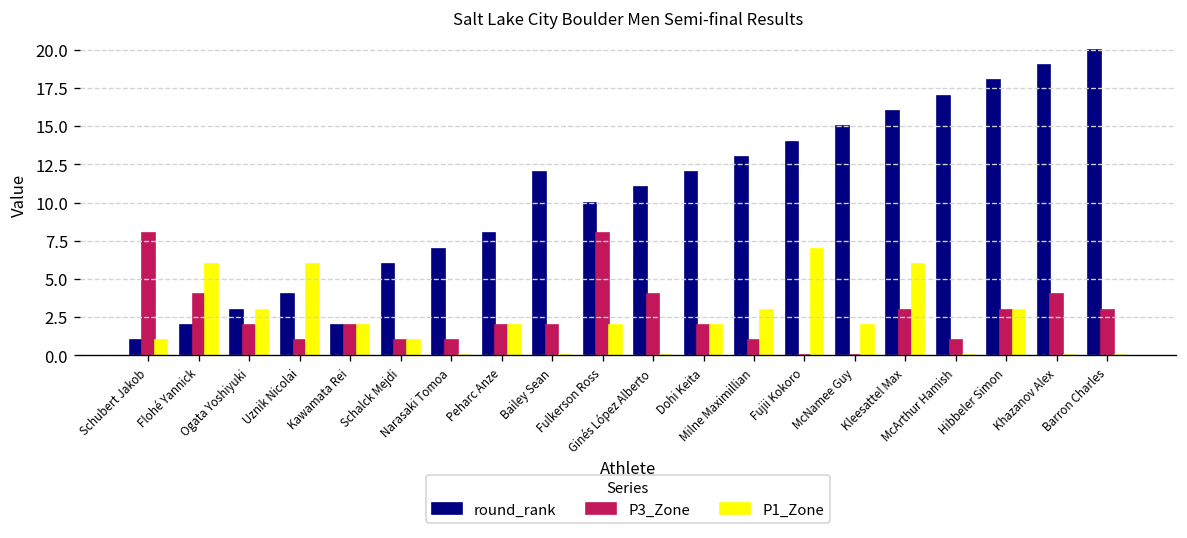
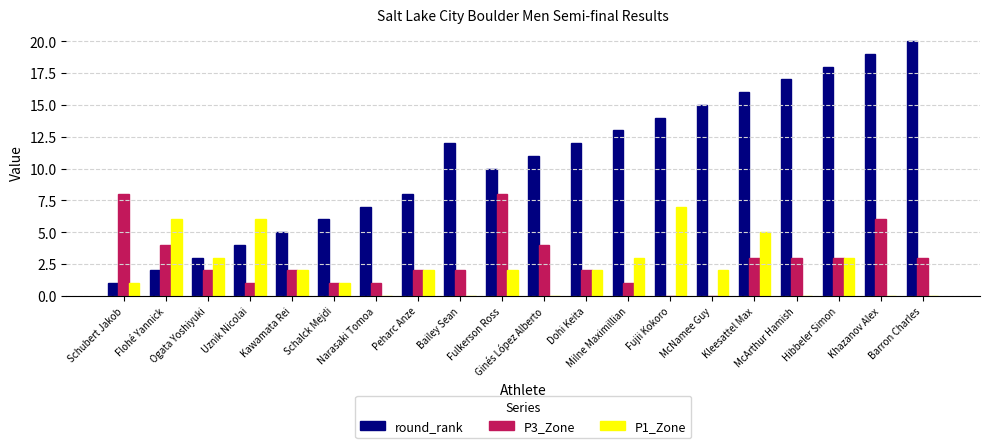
  {
    "round_rank": {
      "Schubert Jakob": 1,
      "Flohé Yannick": 2,
      "Ogata Yoshiyuki": 3,
      "Uznik Nicolai": 4,
-     "Kawamata Rei": 2,
+     "Kawamata Rei": 5,
      "Schalck Mejdi": 6,
      "Narasaki Tomoa": 7,
      "Peharc Anze": 8,
      "Bailey Sean": 12,
      "Fulkerson Ross": 10,
      "Ginés López Alberto": 11,
      "Dohi Keita": 12,
      "Milne Maximillian": 13,
      "Fujii Kokoro": 14,
      "McNamee Guy": 15,
      "Kleesattel Max": 16,
      "McArthur Hamish": 17,
      "Hibbeler Simon": 18,
      "Khazanov Alex": 19,
      "Barron Charles": 20
    },
    "P3_Zone": {
      "Schubert Jakob": 8,
      "Flohé Yannick": 4,
      "Ogata Yoshiyuki": 2,
      "Uznik Nicolai": 1,
      "Kawamata Rei": 2,
      "Schalck Mejdi": 1,
      "Narasaki Tomoa": 1,
      "Peharc Anze": 2,
      "Bailey Sean": 2,
      "Fulkerson Ross": 8,
      "Ginés López Alberto": 4,
      "Dohi Keita": 2,
      "Milne Maximillian": 1,
      "Fujii Kokoro": 0,
      "McNamee Guy": 0,
      "Kleesattel Max": 3,
-     "McArthur Hamish": 1,
+     "McArthur Hamish": 3,
      "Hibbeler Simon": 3,
-     "Khazanov Alex": 4,
+     "Khazanov Alex": 6,
      "Barron Charles": 3
    },
    "P1_Zone": {
      "Schubert Jakob": 1,
      "Flohé Yannick": 6,
      "Ogata Yoshiyuki": 3,
      "Uznik Nicolai": 6,
      "Kawamata Rei": 2,
      "Schalck Mejdi": 1,
      "Narasaki Tomoa": 0,
      "Peharc Anze": 2,
      "Bailey Sean": 0,
      "Fulkerson Ross": 2,
      "Ginés López Alberto": 0,
      "Dohi Keita": 2,
      "Milne Maximillian": 3,
      "Fujii Kokoro": 7,
      "McNamee Guy": 2,
-     "Kleesattel Max": 6,
+     "Kleesattel Max": 5,
      "McArthur Hamish": 0,
      "Hibbeler Simon": 3,
      "Khazanov Alex": 0,
      "Barron Charles": 0
    }
  }
